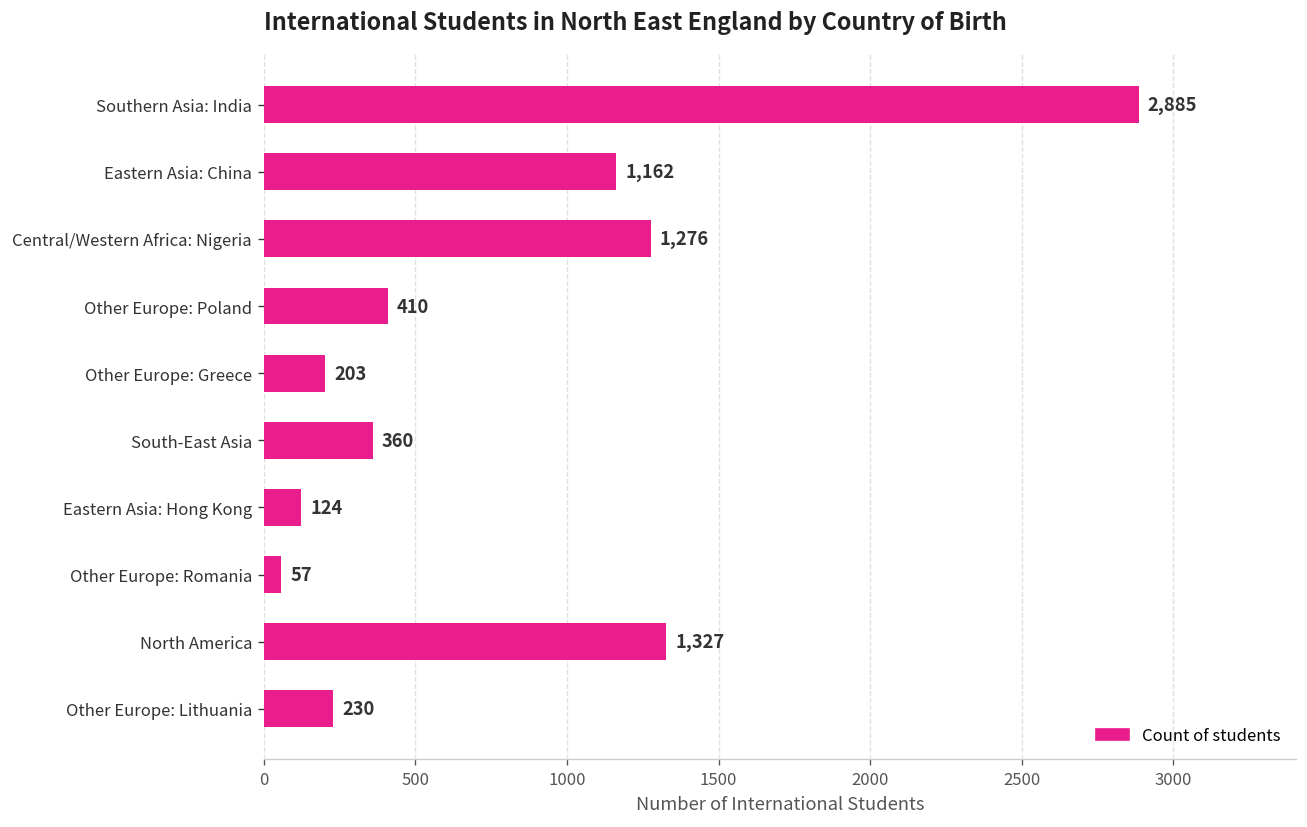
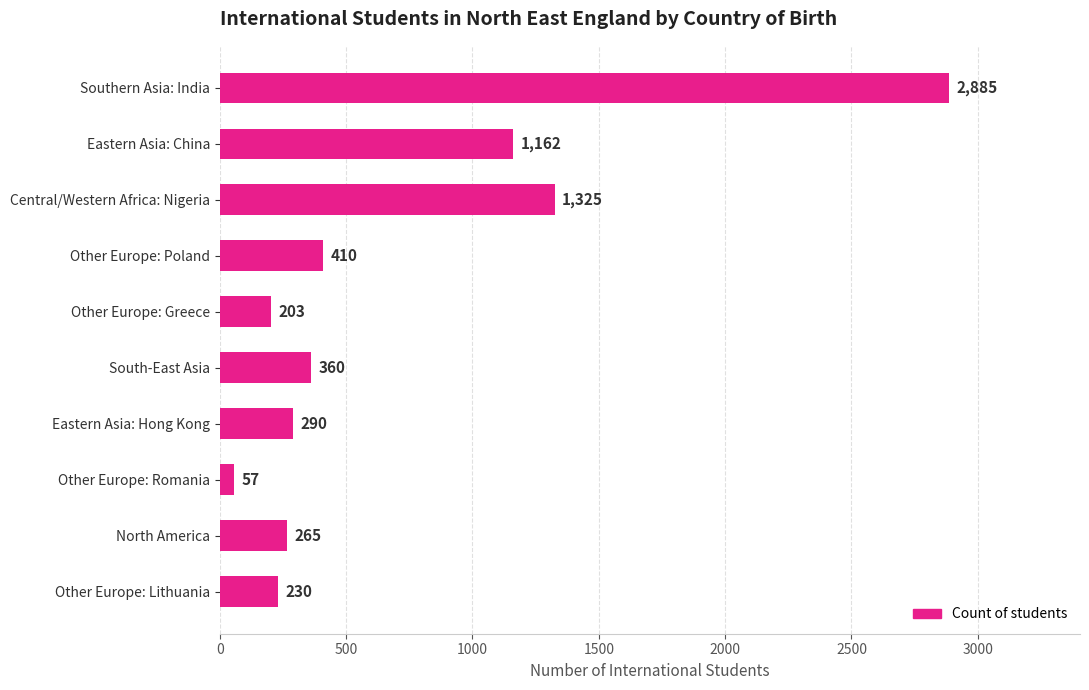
  {
    "Southern Asia: India": "2,885",
    "Eastern Asia: China": "1,162",
-   "Central/Western Africa: Nigeria": "1,276",
+   "Central/Western Africa: Nigeria": "1,325",
    "Other Europe: Poland": "410",
    "Other Europe: Greece": "203",
    "South-East Asia": "360",
-   "Eastern Asia: Hong Kong": "124",
+   "Eastern Asia: Hong Kong": "290",
    "Other Europe: Romania": "57",
-   "North America": "1,327",
+   "North America": "265",
    "Other Europe: Lithuania": "230"
  }
